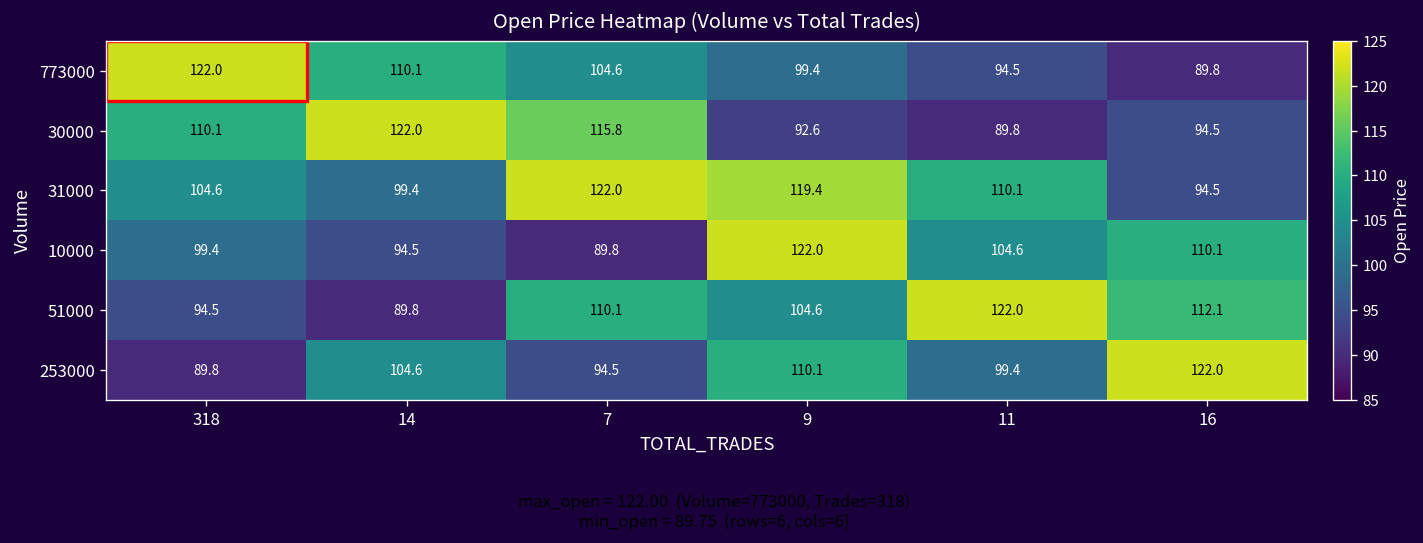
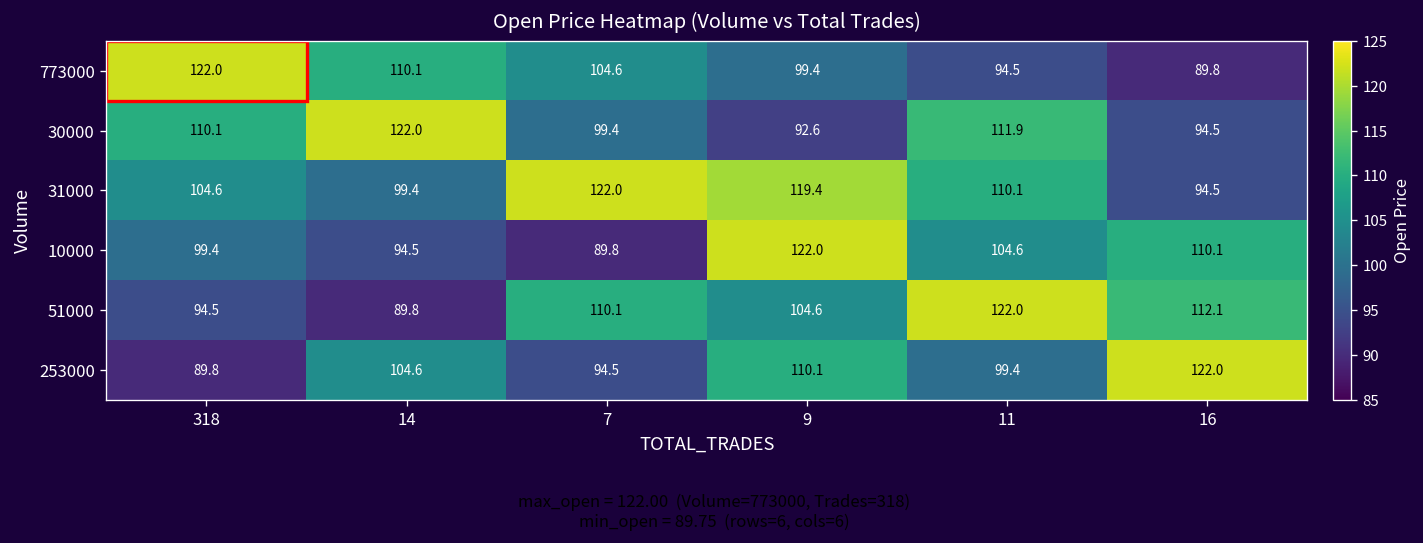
  {
    "773000": {
      "318": 122.0,
      "14": 110.1,
      "7": 104.6,
      "9": 99.4,
      "11": 94.5,
      "16": 89.8
    },
    "30000": {
      "318": 110.1,
      "14": 122.0,
-     "7": 115.8,
+     "7": 99.4,
      "9": 92.6,
-     "11": 89.8,
+     "11": 111.9,
      "16": 94.5
    },
    "31000": {
      "318": 104.6,
      "14": 99.4,
      "7": 122.0,
      "9": 119.4,
      "11": 110.1,
      "16": 94.5
    },
    "10000": {
      "318": 99.4,
      "14": 94.5,
      "7": 89.8,
      "9": 122.0,
      "11": 104.6,
      "16": 110.1
    },
    "51000": {
      "318": 94.5,
      "14": 89.8,
      "7": 110.1,
      "9": 104.6,
      "11": 122.0,
      "16": 112.1
    },
    "253000": {
      "318": 89.8,
      "14": 104.6,
      "7": 94.5,
      "9": 110.1,
      "11": 99.4,
      "16": 122.0
    }
  }
